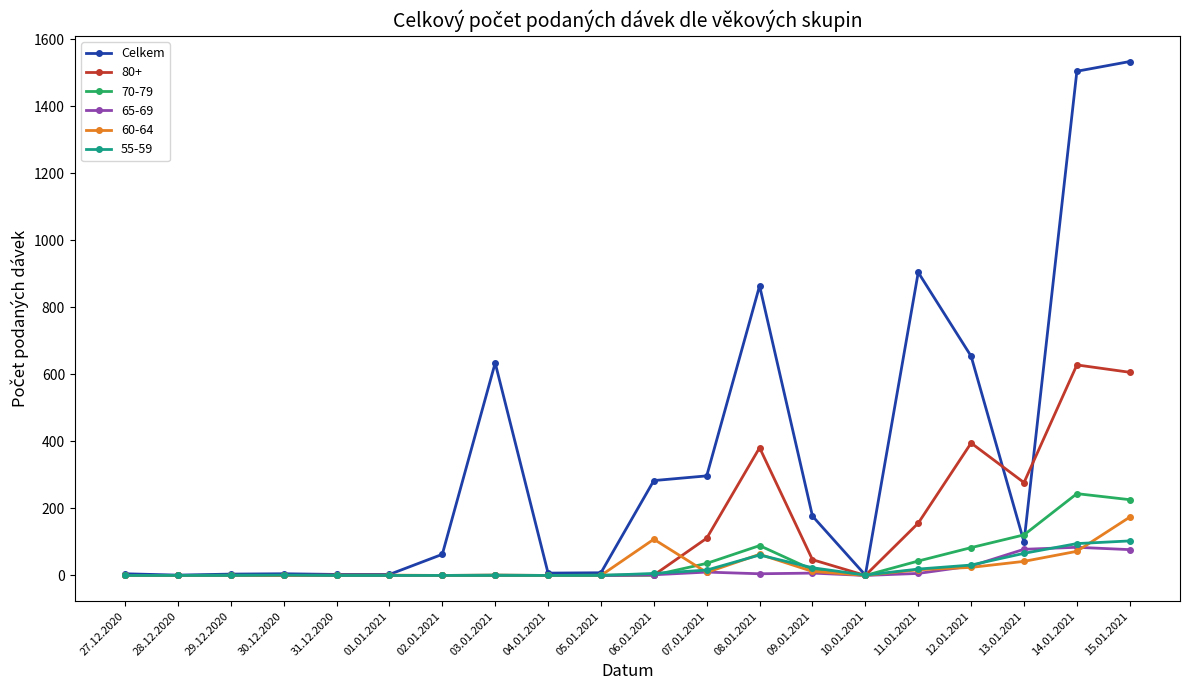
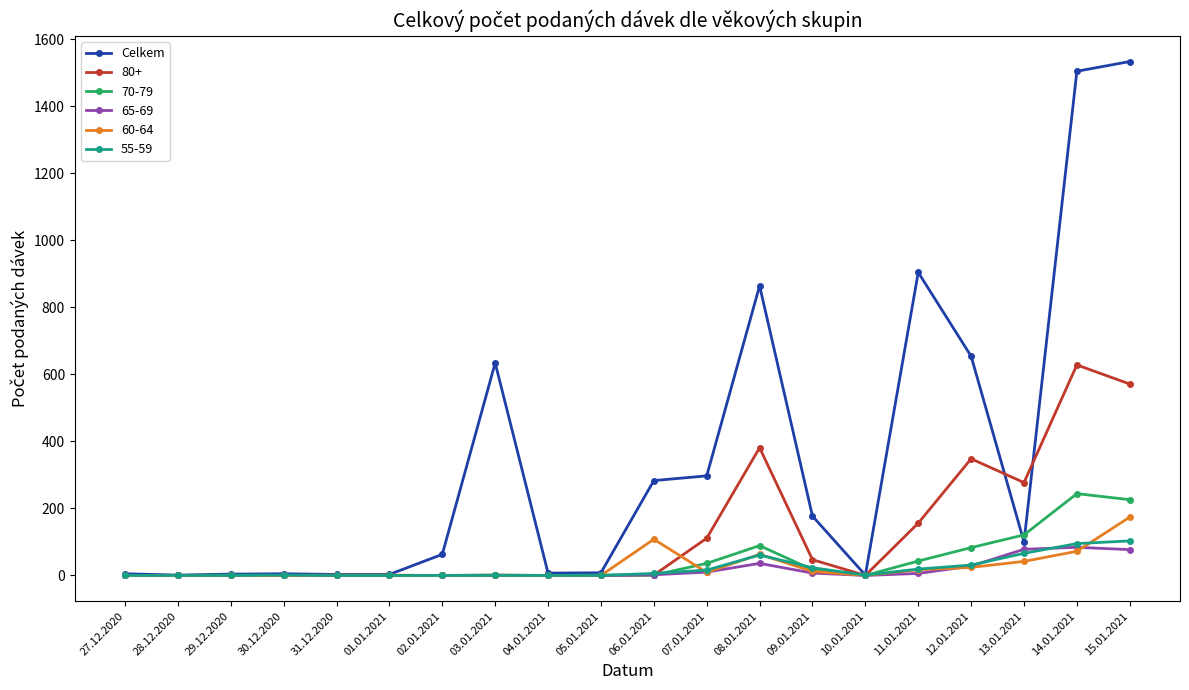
  {
    "Celkem": {
      "02.01.2021": 60,
      "03.01.2021": 630,
      "06.01.2021": 280,
      "07.01.2021": 300,
      "08.01.2021": 860,
      "09.01.2021": 180,
      "11.01.2021": 900,
      "12.01.2021": 650,
      "13.01.2021": 100,
      "14.01.2021": 1500,
      "15.01.2021": 1530
    },
    "80+": {
      "07.01.2021": 110,
      "08.01.2021": 380,
      "09.01.2021": 50,
      "11.01.2021": 160,
-     "12.01.2021": 400,
+     "12.01.2021": 350,
      "13.01.2021": 280,
      "14.01.2021": 630,
-     "15.01.2021": 610
+     "15.01.2021": 570
    },
    "65-69": {
-     "08.01.2021": 10,
+     "08.01.2021": 40,
      "11.01.2021": 10,
      "13.01.2021": 80,
      "14.01.2021": 80,
      "15.01.2021": 80
    },
    "60-64": {
      "06.01.2021": 110,
      "13.01.2021": 40,
      "14.01.2021": 70,
      "15.01.2021": 170
    }
  }
